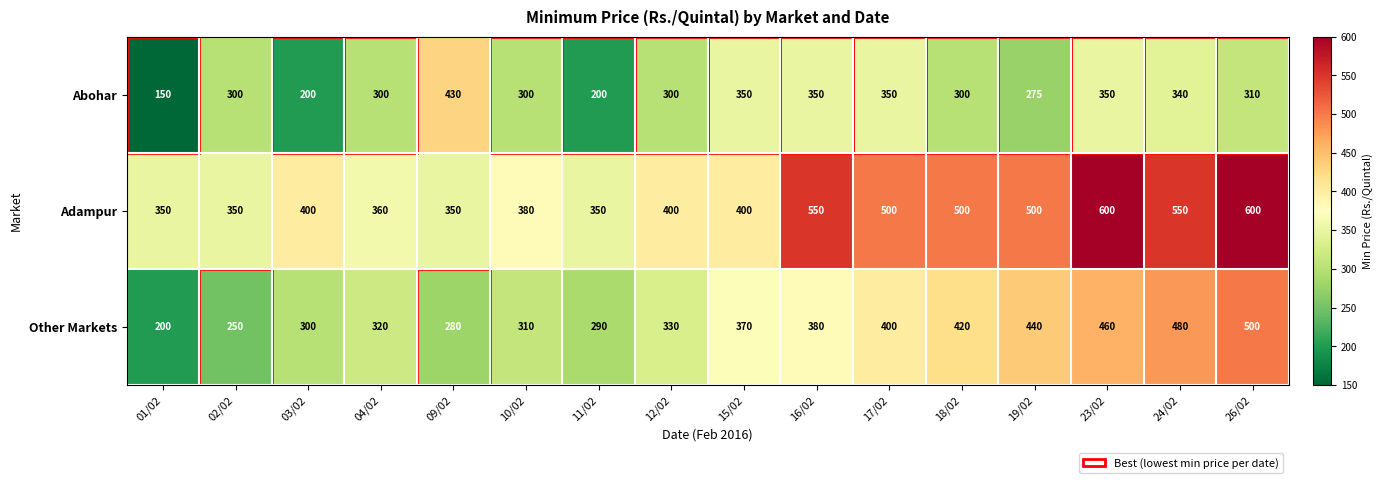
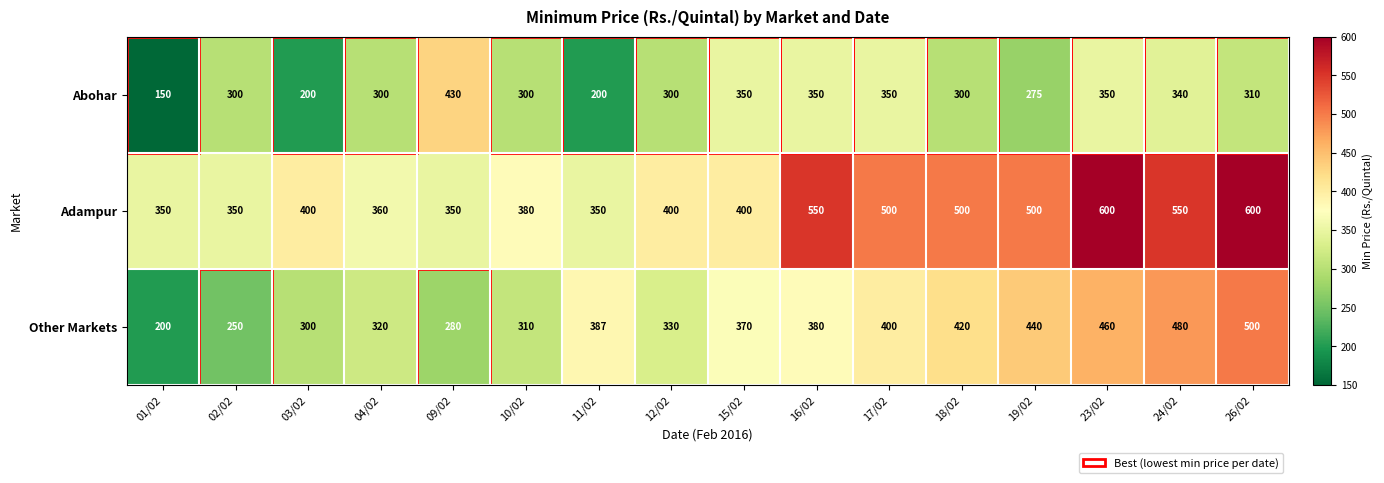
  {
    "Abohar": {
      "01/02": 150,
      "02/02": 300,
      "03/02": 200,
      "04/02": 300,
      "09/02": 430,
      "10/02": 300,
      "11/02": 200,
      "12/02": 300,
      "15/02": 350,
      "16/02": 350,
      "17/02": 350,
      "18/02": 300,
      "19/02": 275,
      "23/02": 350,
      "24/02": 340,
      "26/02": 310
    },
    "Adampur": {
      "01/02": 350,
      "02/02": 350,
      "03/02": 400,
      "04/02": 360,
      "09/02": 350,
      "10/02": 380,
      "11/02": 350,
      "12/02": 400,
      "15/02": 400,
      "16/02": 550,
      "17/02": 500,
      "18/02": 500,
      "19/02": 500,
      "23/02": 600,
      "24/02": 550,
      "26/02": 600
    },
    "Other Markets": {
      "01/02": 200,
      "02/02": 250,
      "03/02": 300,
      "04/02": 320,
      "09/02": 280,
      "10/02": 310,
-     "11/02": 290,
+     "11/02": 387,
      "12/02": 330,
      "15/02": 370,
      "16/02": 380,
      "17/02": 400,
      "18/02": 420,
      "19/02": 440,
      "23/02": 460,
      "24/02": 480,
      "26/02": 500
    }
  }
